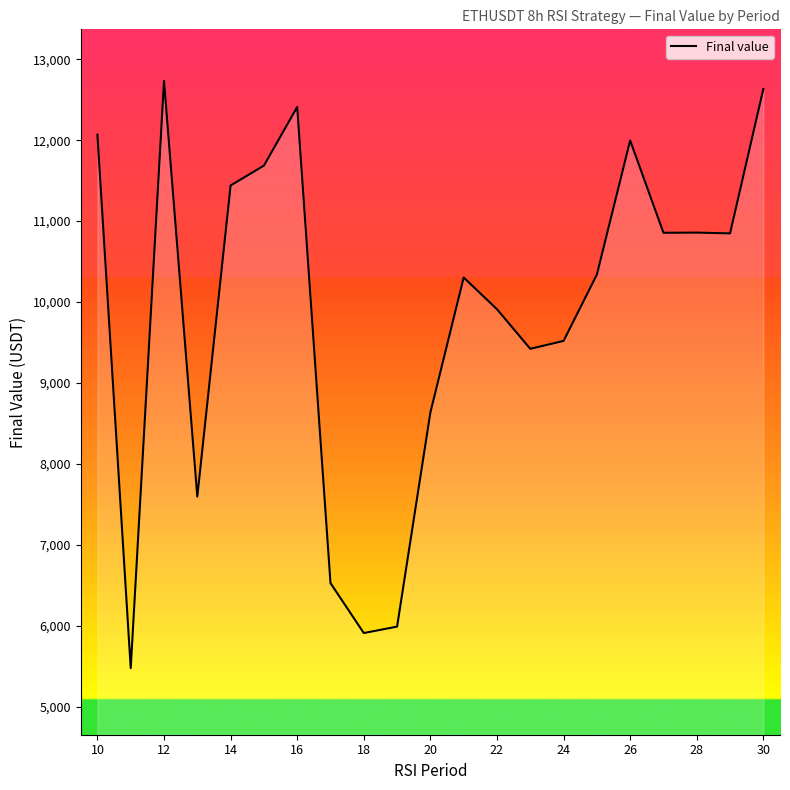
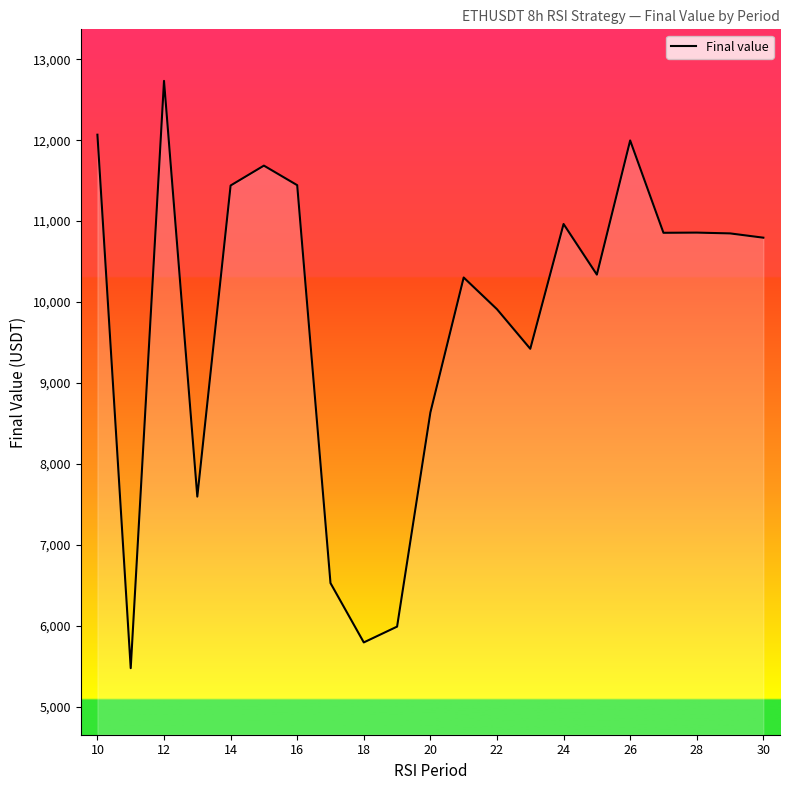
  {
    "10": "12,100",
    "12": "12,700",
    "14": "11,400",
-   "16": "12,400",
-   "18": "5,900",
+   "16": "11,400",
+   "18": "5,800",
    "20": "8,600",
    "22": "9,900",
-   "24": "9,500",
+   "24": "11,000",
    "26": "12,000",
    "28": "10,900",
-   "30": "12,600"
+   "30": "10,800"
  }
